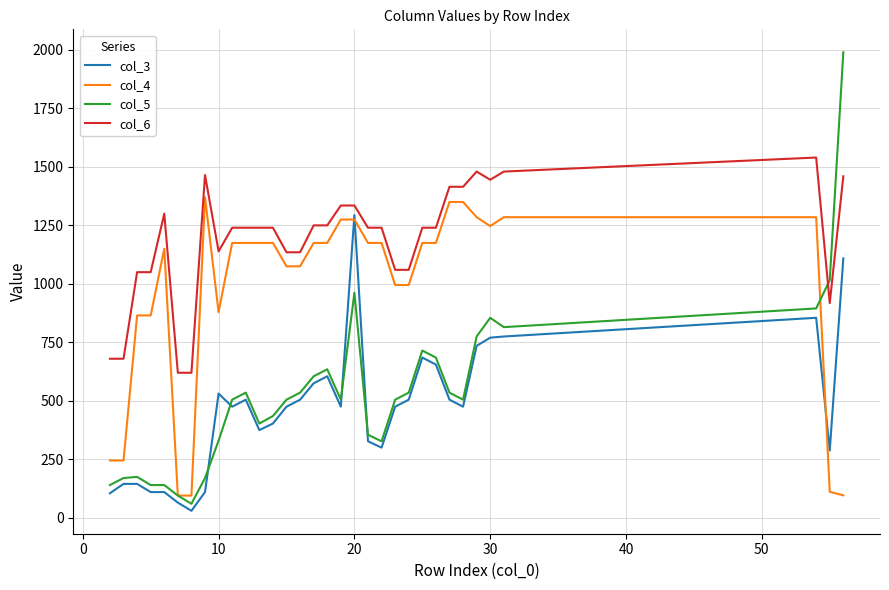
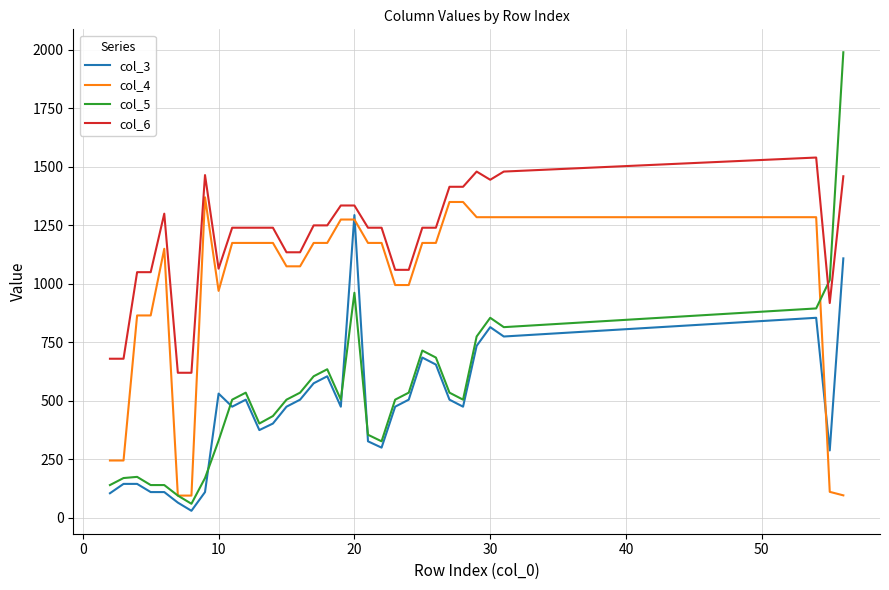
  {
    "col_3": {
      "10": 530,
      "20": 1290,
-     "30": 770
+     "30": 820
    },
    "col_4": {
-     "10": 880,
+     "10": 970,
      "20": 1280,
-     "30": 1250
+     "30": 1290
    },
    "col_5": {
      "10": 330,
      "20": 960,
      "30": 860
    },
    "col_6": {
-     "10": 1140,
+     "10": 1070,
      "20": 1340,
      "30": 1450
    }
  }
